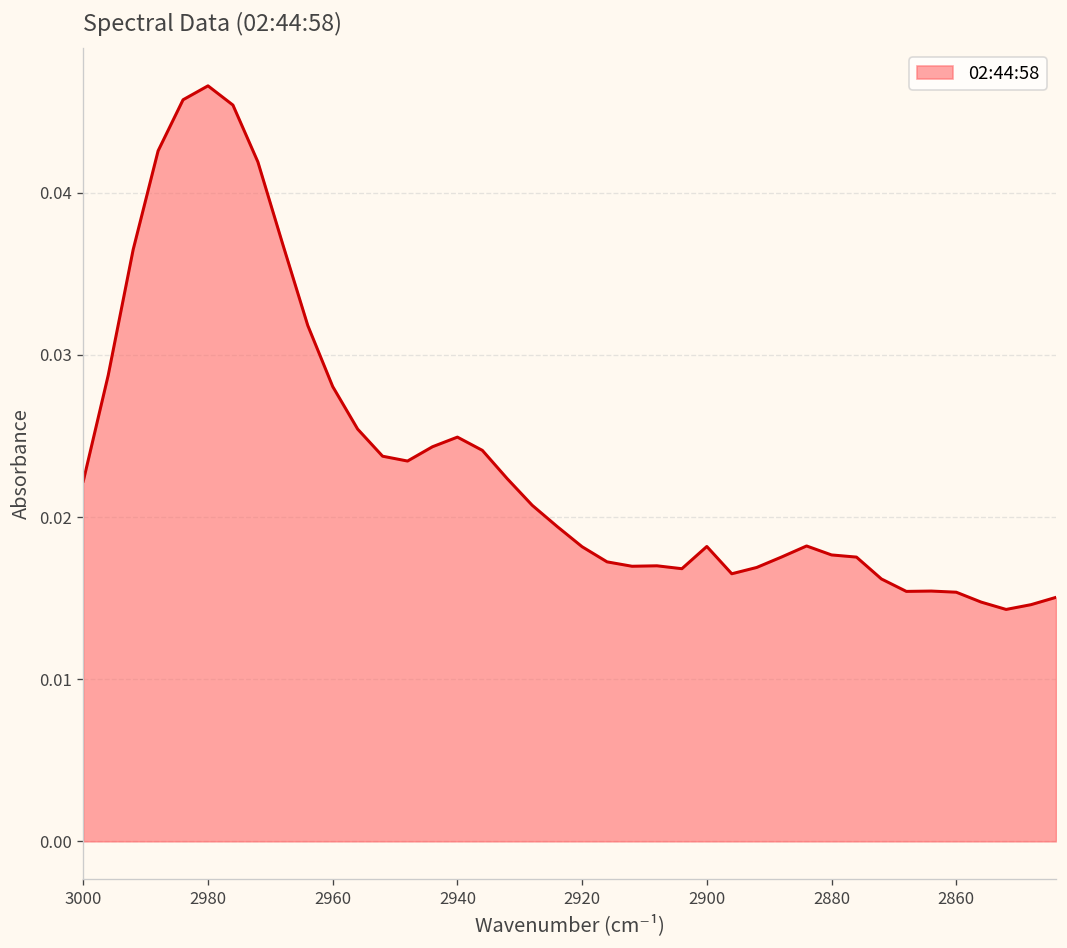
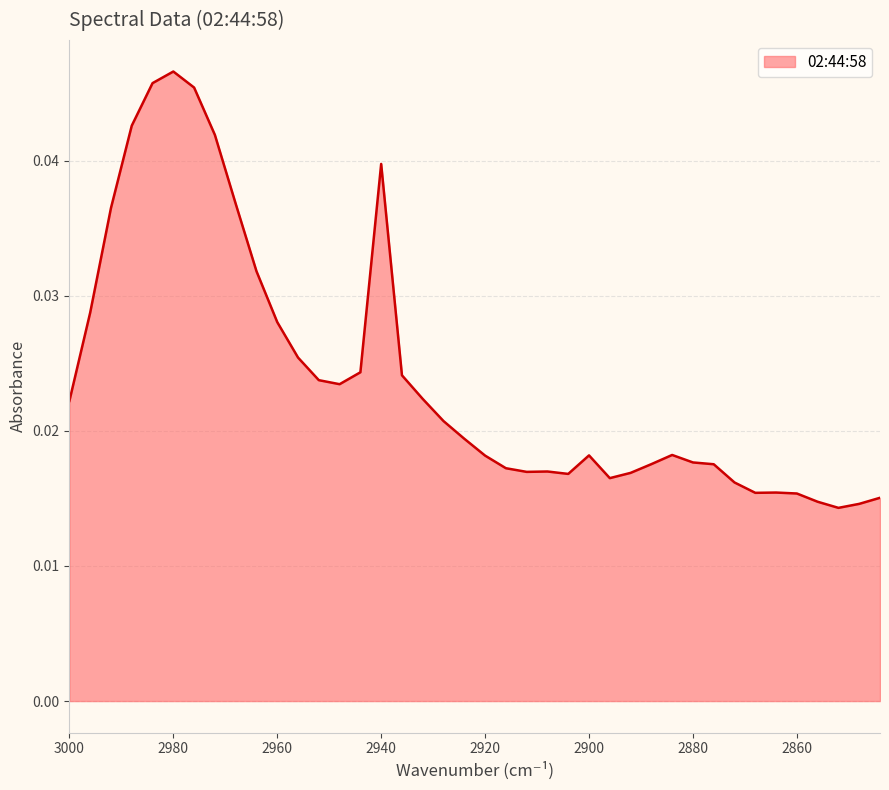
  {
    "3000": 0.0222,
    "2980": 0.0466,
    "2960": 0.0281,
-   "2940": 0.0249,
+   "2940": 0.0398,
    "2920": 0.0182,
    "2900": 0.0182,
    "2880": 0.0177,
    "2860": 0.0154
  }
